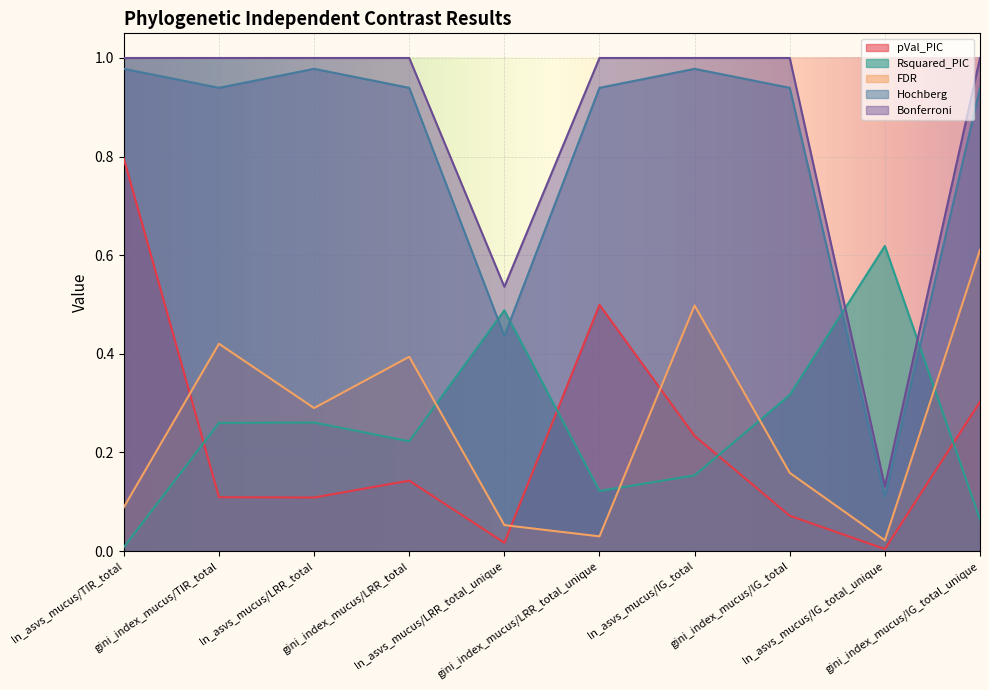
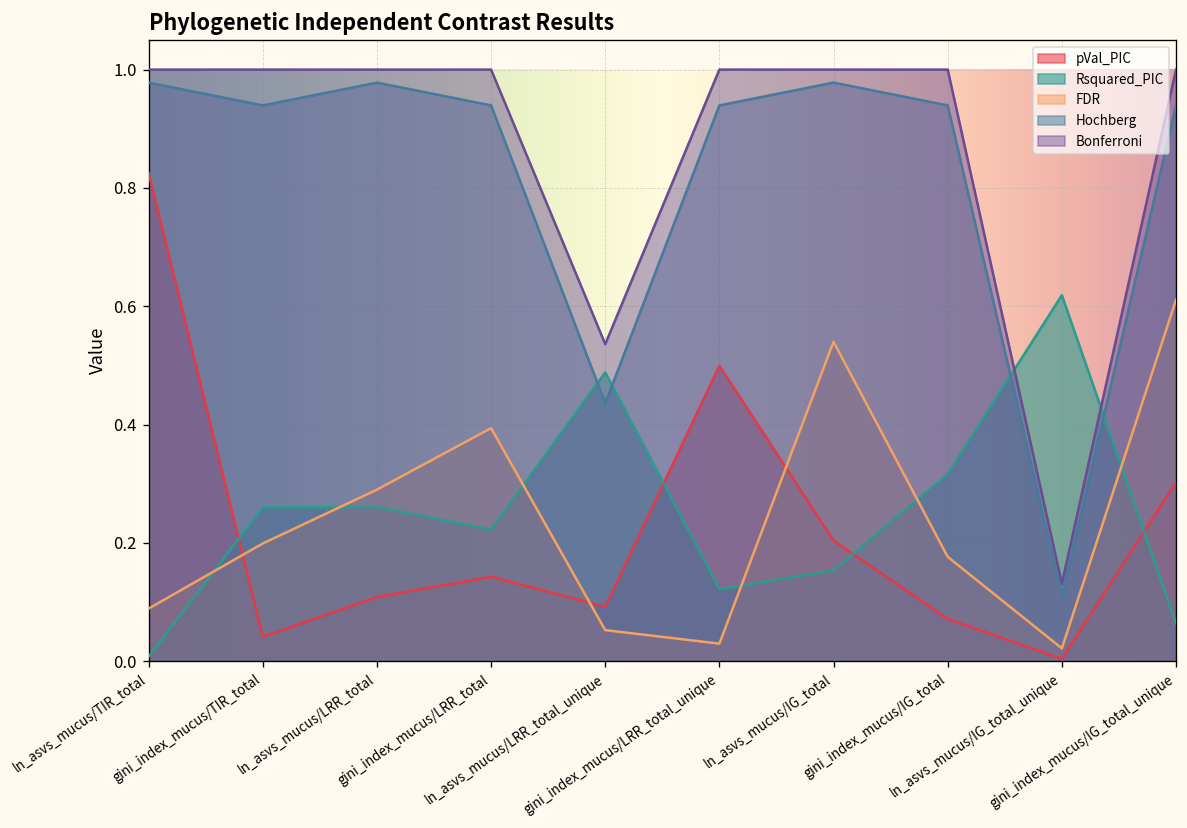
  {
    "pVal_PIC": {
-     "ln_asvs_mucus/TIR_total": 0.80,
-     "gini_index_mucus/TIR_total": 0.11,
+     "ln_asvs_mucus/TIR_total": 0.83,
+     "gini_index_mucus/TIR_total": 0.04,
      "ln_asvs_mucus/LRR_total": 0.11,
      "gini_index_mucus/LRR_total": 0.14,
-     "ln_asvs_mucus/LRR_total_unique": 0.02,
+     "ln_asvs_mucus/LRR_total_unique": 0.09,
      "gini_index_mucus/LRR_total_unique": 0.50,
-     "ln_asvs_mucus/IG_total": 0.23,
+     "ln_asvs_mucus/IG_total": 0.20,
      "gini_index_mucus/IG_total": 0.07,
      "ln_asvs_mucus/IG_total_unique": 0.00,
      "gini_index_mucus/IG_total_unique": 0.30
    },
    "FDR": {
      "ln_asvs_mucus/TIR_total": 0.09,
-     "gini_index_mucus/TIR_total": 0.42,
+     "gini_index_mucus/TIR_total": 0.20,
      "ln_asvs_mucus/LRR_total": 0.29,
      "gini_index_mucus/LRR_total": 0.39,
      "ln_asvs_mucus/LRR_total_unique": 0.05,
      "gini_index_mucus/LRR_total_unique": 0.03,
-     "ln_asvs_mucus/IG_total": 0.50,
-     "gini_index_mucus/IG_total": 0.16,
+     "ln_asvs_mucus/IG_total": 0.54,
+     "gini_index_mucus/IG_total": 0.18,
      "ln_asvs_mucus/IG_total_unique": 0.02,
      "gini_index_mucus/IG_total_unique": 0.61
    }
  }
